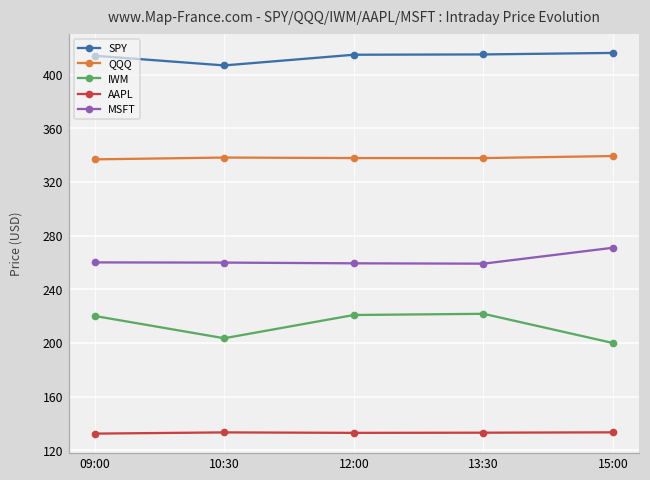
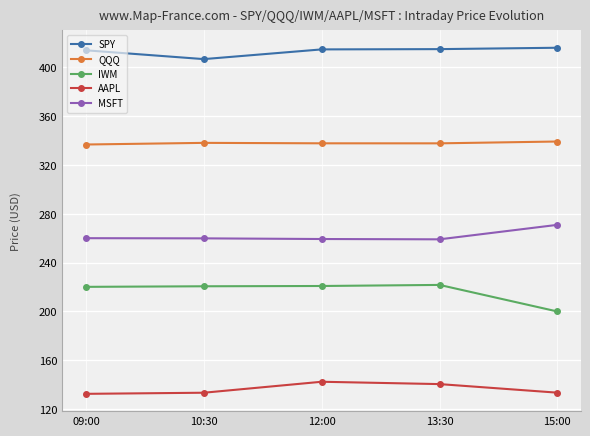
  {
    "SPY": {
      "10:30": 407,
      "12:00": 415,
      "13:30": 415,
      "15:00": 416
    },
    "QQQ": {
      "09:00": 337,
      "10:30": 338,
      "12:00": 338,
      "13:30": 338,
      "15:00": 339
    },
    "IWM": {
      "09:00": 220,
-     "10:30": 204,
+     "10:30": 221,
      "12:00": 221,
      "13:30": 222,
      "15:00": 200
    },
    "AAPL": {
      "09:00": 133,
      "10:30": 133,
-     "12:00": 133,
-     "13:30": 133,
+     "12:00": 142,
+     "13:30": 141,
      "15:00": 133
    },
    "MSFT": {
      "09:00": 260,
      "10:30": 260,
      "12:00": 259,
      "13:30": 259,
      "15:00": 271
    }
  }
